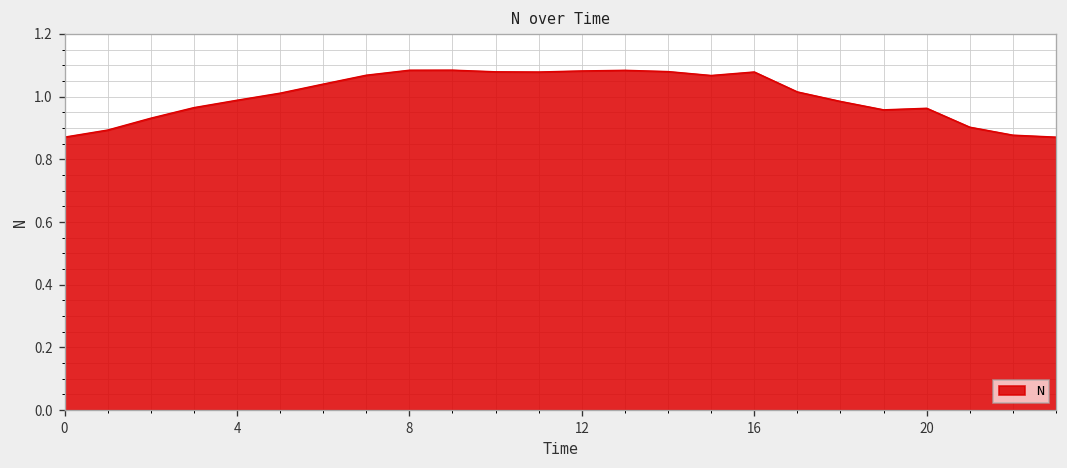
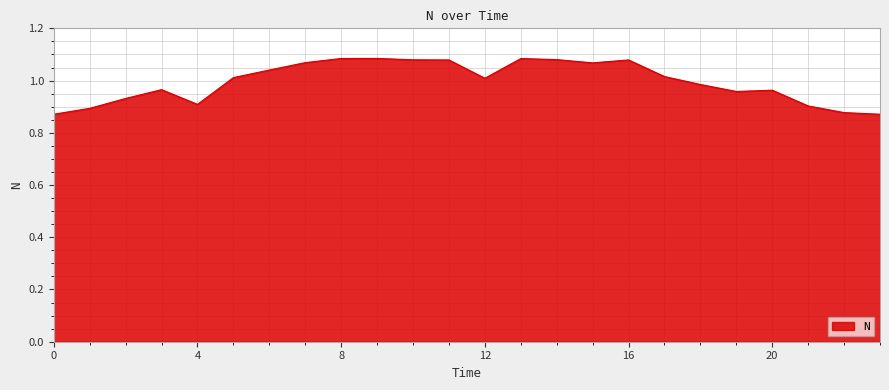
  {
    "0": 0.87,
-   "4": 0.99,
+   "4": 0.91,
    "8": 1.08,
-   "12": 1.08,
+   "12": 1.01,
    "16": 1.08,
    "20": 0.96
  }
